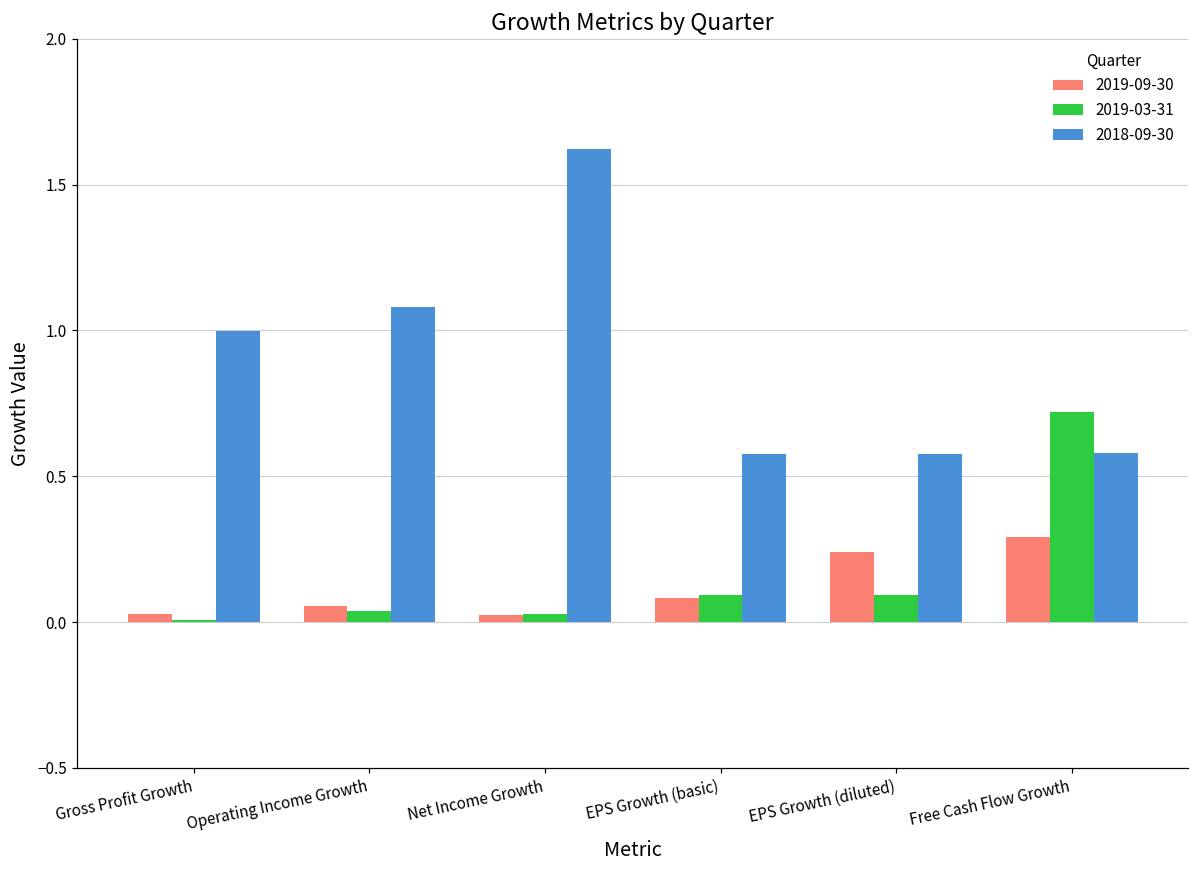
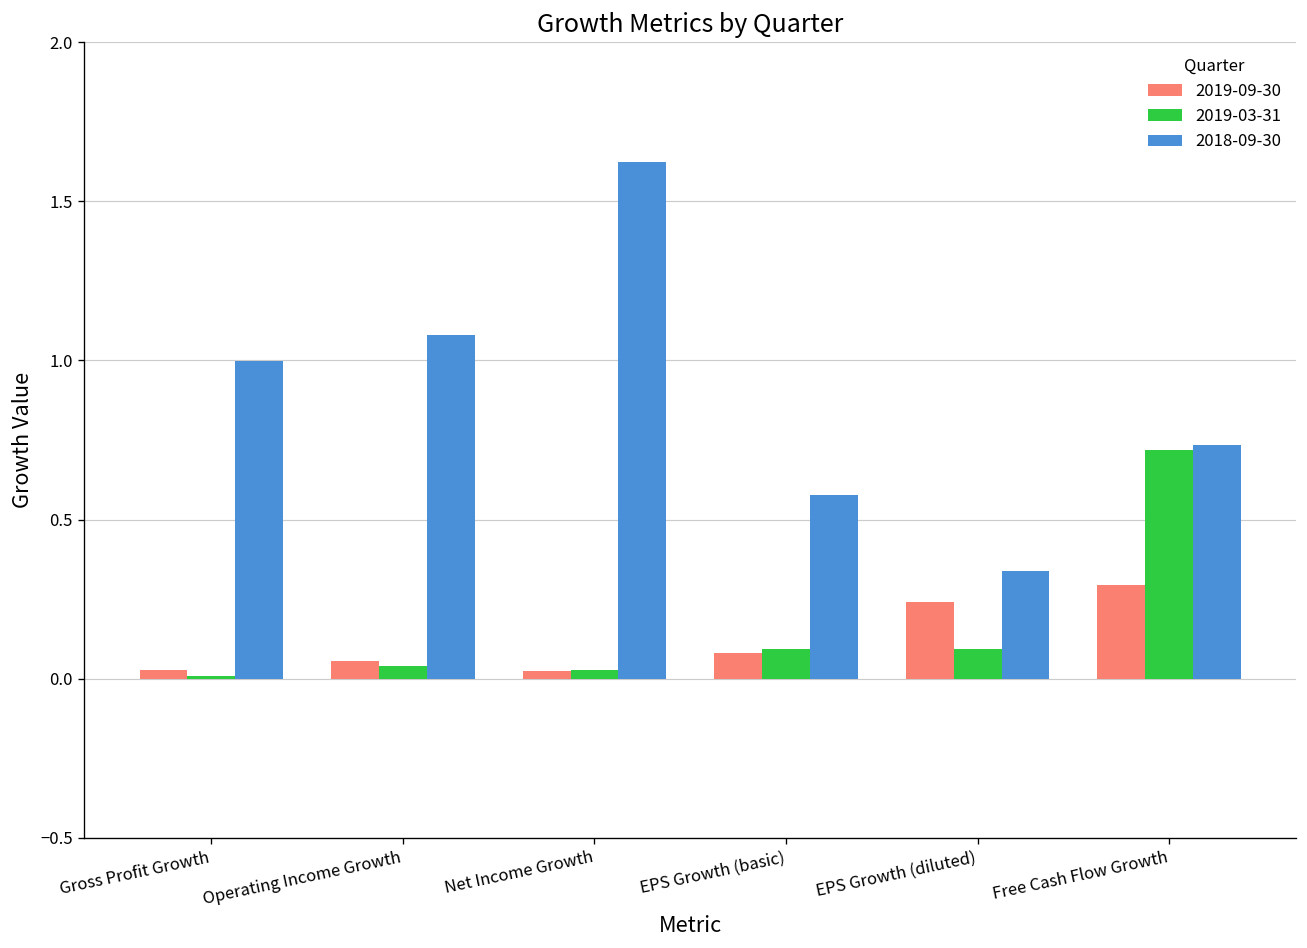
  {
    "2019-09-30": {
      "Gross Profit Growth": 0.03,
      "Operating Income Growth": 0.06,
      "Net Income Growth": 0.02,
      "EPS Growth (basic)": 0.08,
      "EPS Growth (diluted)": 0.24,
      "Free Cash Flow Growth": 0.29
    },
    "2019-03-31": {
      "Operating Income Growth": 0.04,
      "Net Income Growth": 0.03,
      "EPS Growth (basic)": 0.09,
      "EPS Growth (diluted)": 0.09,
      "Free Cash Flow Growth": 0.72
    },
    "2018-09-30": {
      "Gross Profit Growth": 1.00,
      "Operating Income Growth": 1.08,
      "Net Income Growth": 1.62,
      "EPS Growth (basic)": 0.58,
-     "EPS Growth (diluted)": 0.58,
-     "Free Cash Flow Growth": 0.58
+     "EPS Growth (diluted)": 0.34,
+     "Free Cash Flow Growth": 0.73
    }
  }
